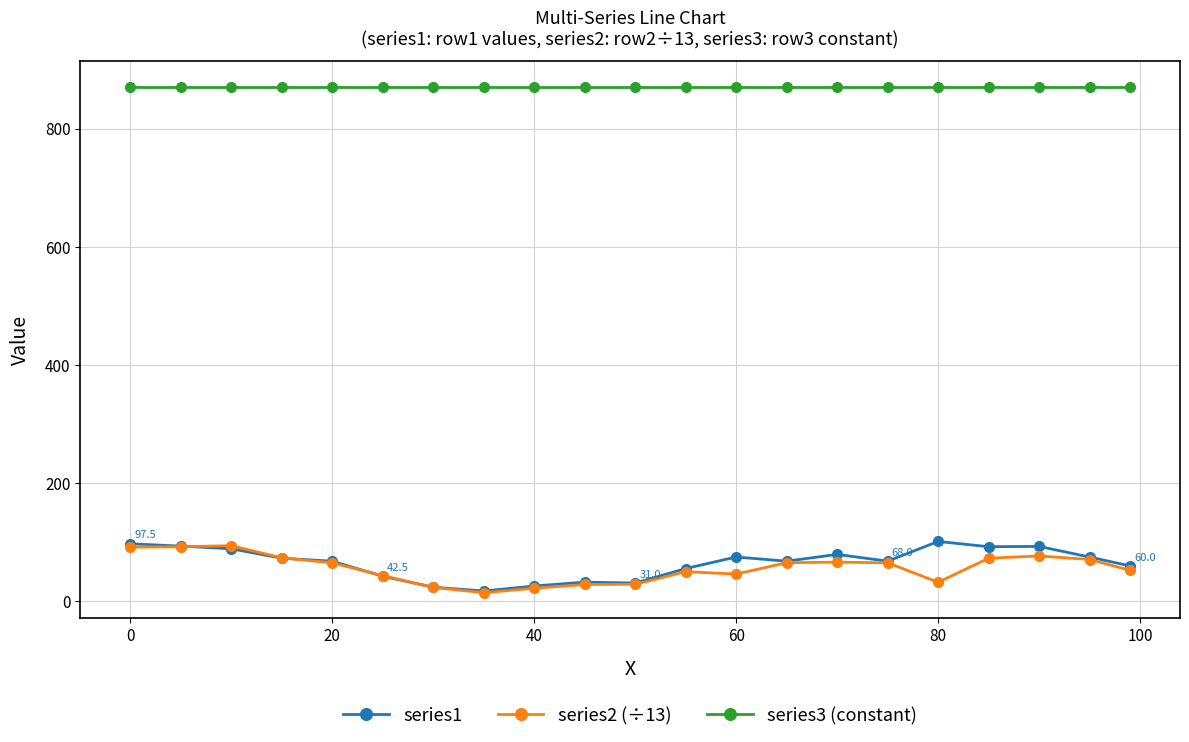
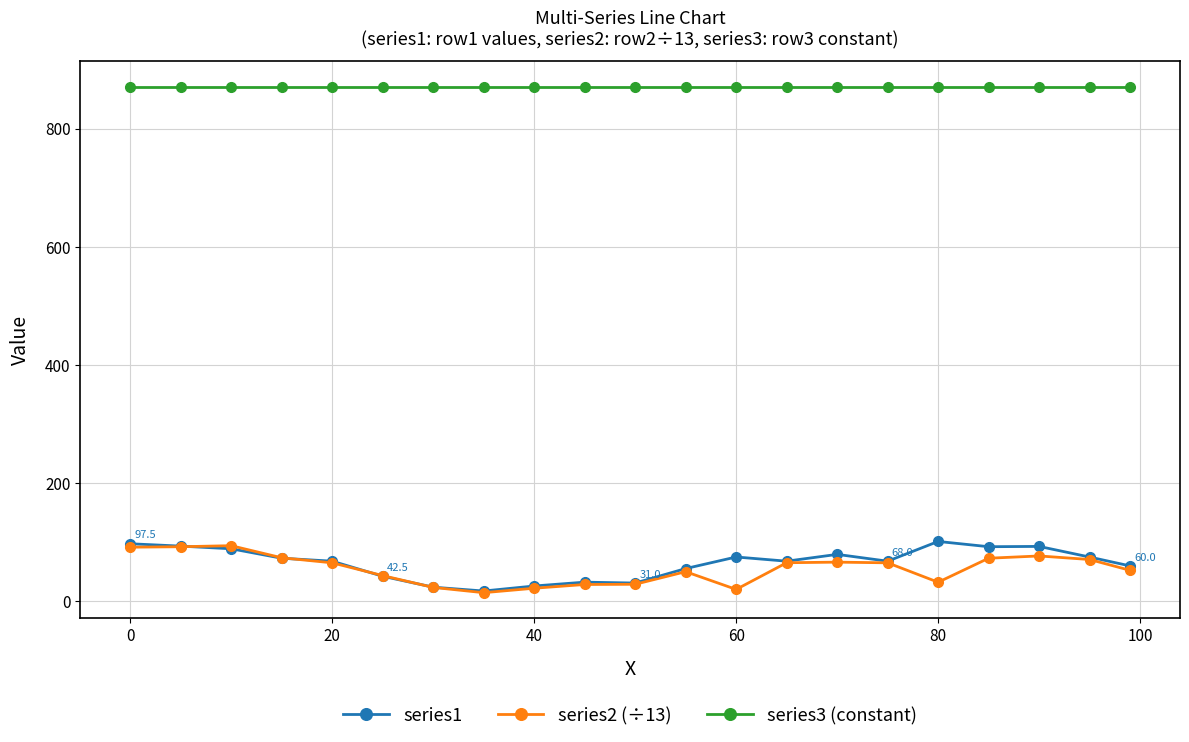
  {
    "series1": {
      "0": 97.5
    },
    "series2 (÷13)": {
      "0": 90,
-     "60": 50,
+     "60": 20,
      "80": 30
    },
    "series3 (constant)": {
      "0": 870,
      "20": 870,
      "40": 870,
      "60": 870,
      "80": 870
    }
  }
